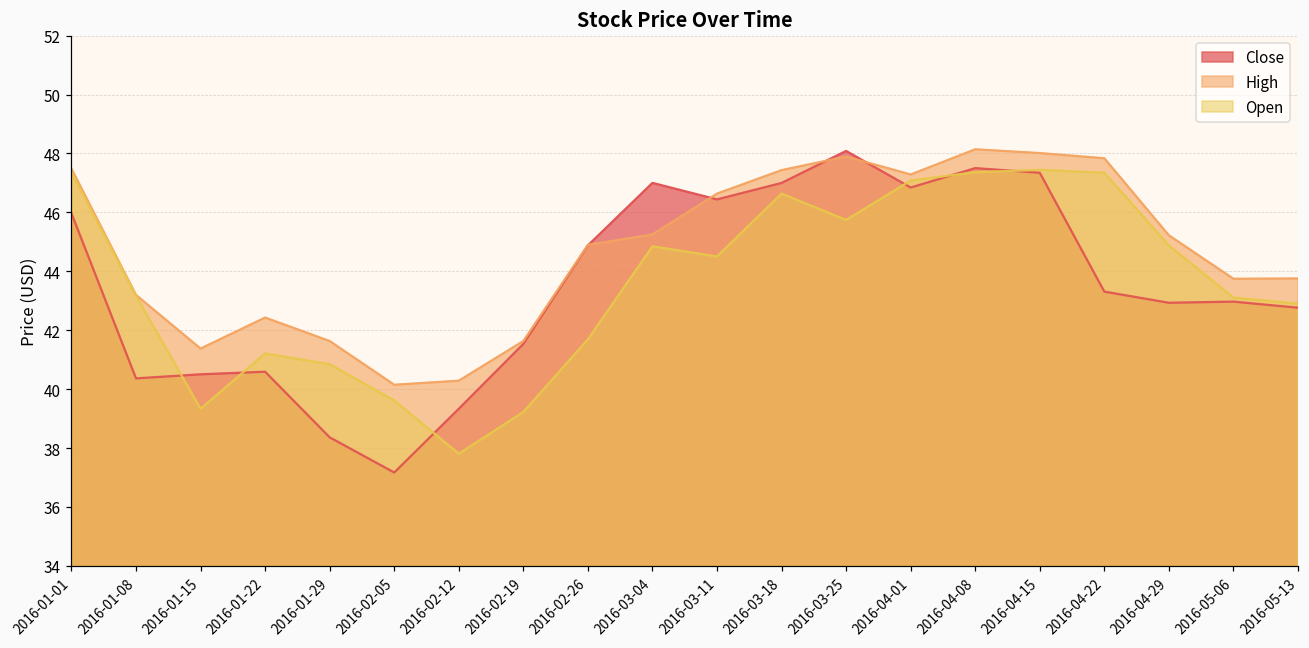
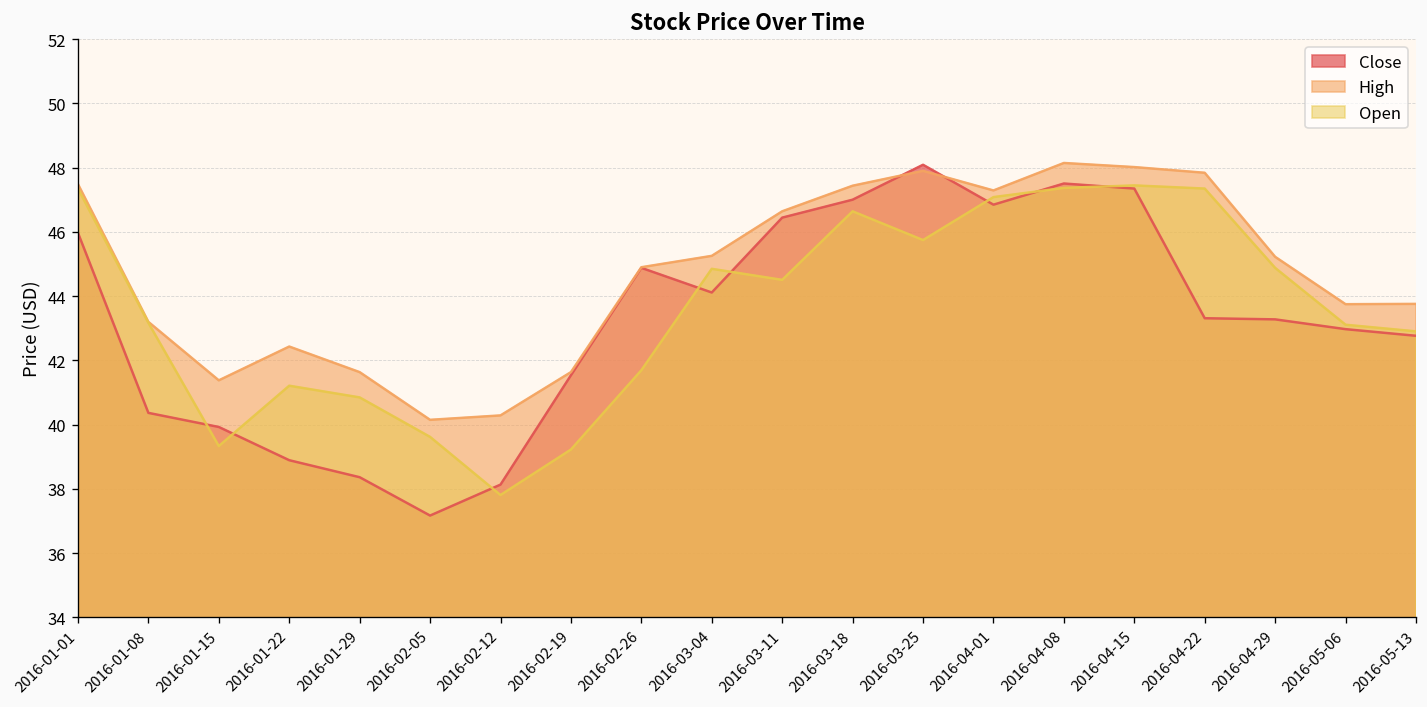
  {
    "Close": {
      "2016-01-01": 46.0,
      "2016-01-08": 40.4,
-     "2016-01-15": 40.5,
-     "2016-01-22": 40.6,
+     "2016-01-15": 39.9,
+     "2016-01-22": 38.9,
      "2016-01-29": 38.4,
      "2016-02-05": 37.2,
-     "2016-02-12": 39.3,
+     "2016-02-12": 38.1,
      "2016-02-19": 41.5,
-     "2016-03-04": 47.0,
+     "2016-03-04": 44.1,
      "2016-03-11": 46.4,
      "2016-03-18": 47.0,
      "2016-03-25": 48.1,
      "2016-04-01": 46.8,
      "2016-04-08": 47.5,
      "2016-04-15": 47.3,
      "2016-04-22": 43.3,
-     "2016-04-29": 42.9,
+     "2016-04-29": 43.3,
      "2016-05-06": 43.0,
      "2016-05-13": 42.8
    }
  }
